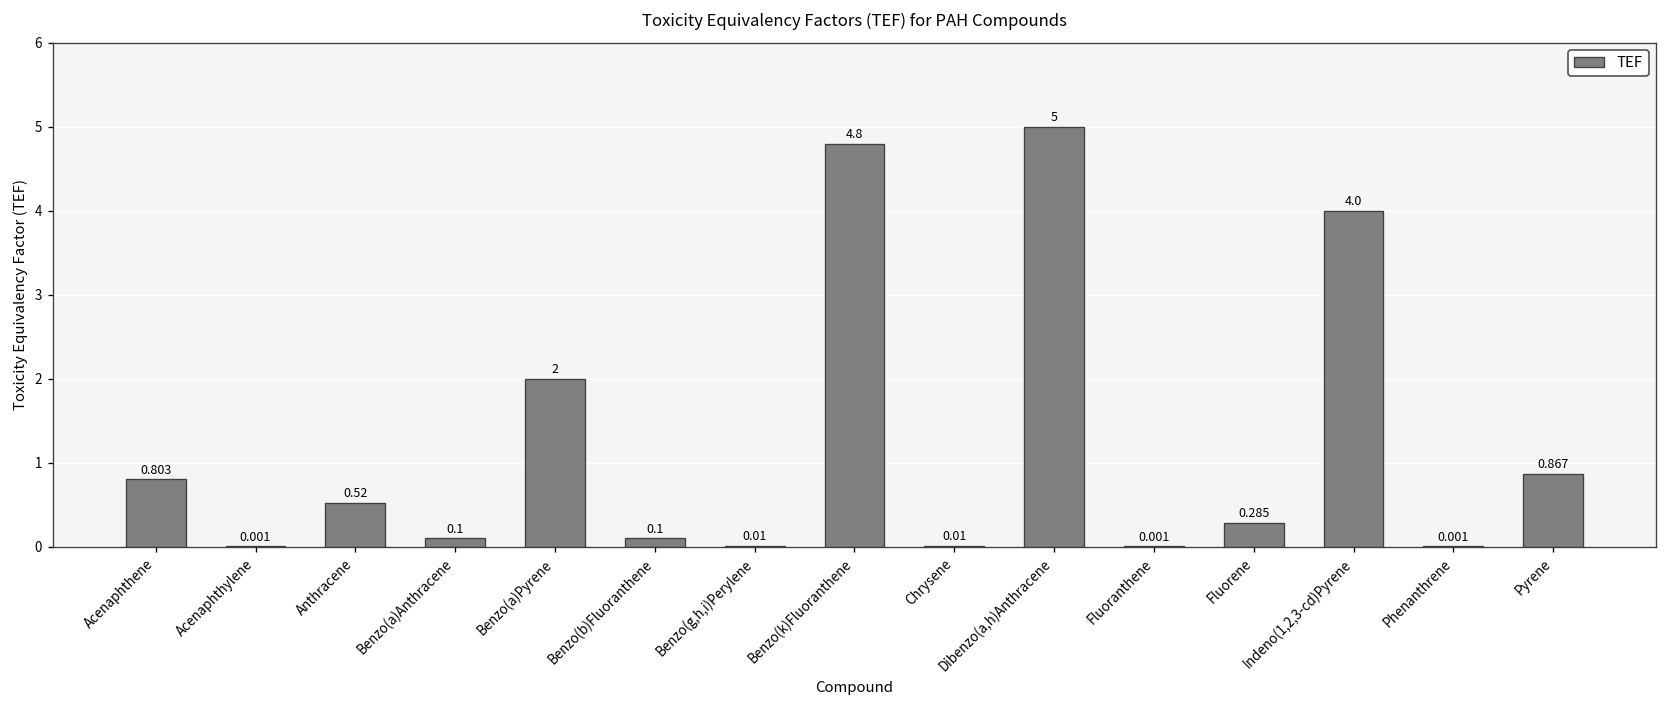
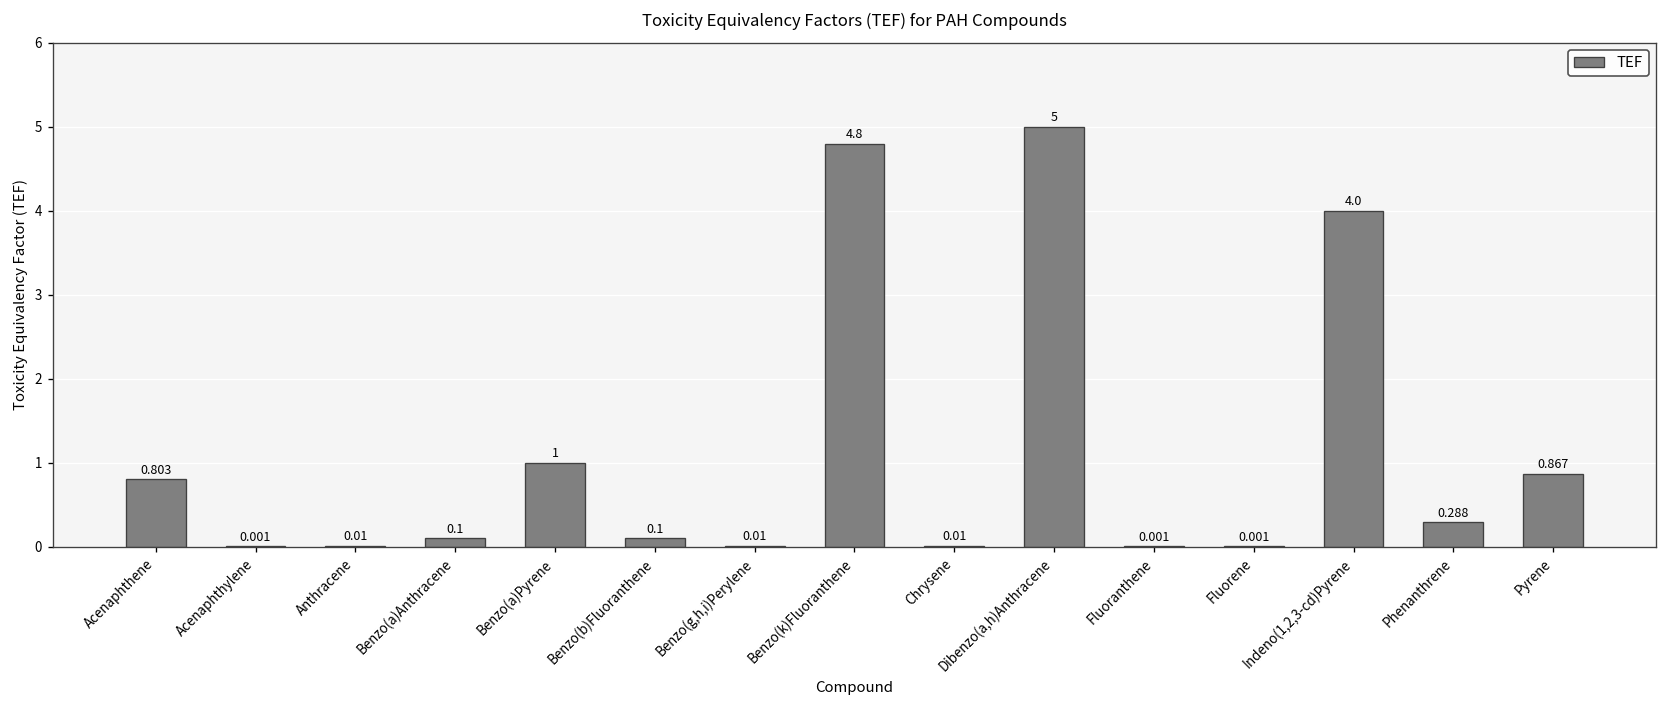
  {
    "Acenaphthene": 0.803,
    "Acenaphthylene": 0.001,
-   "Anthracene": 0.52,
+   "Anthracene": 0.01,
    "Benzo(a)Anthracene": 0.1,
-   "Benzo(a)Pyrene": 2,
+   "Benzo(a)Pyrene": 1,
    "Benzo(b)Fluoranthene": 0.1,
    "Benzo(g,h,i)Perylene": 0.01,
    "Benzo(k)Fluoranthene": 4.8,
    "Chrysene": 0.01,
    "Dibenzo(a,h)Anthracene": 5,
    "Fluoranthene": 0.001,
-   "Fluorene": 0.285,
+   "Fluorene": 0.001,
    "Indeno(1,2,3-cd)Pyrene": 4.0,
-   "Phenanthrene": 0.001,
+   "Phenanthrene": 0.288,
    "Pyrene": 0.867
  }
